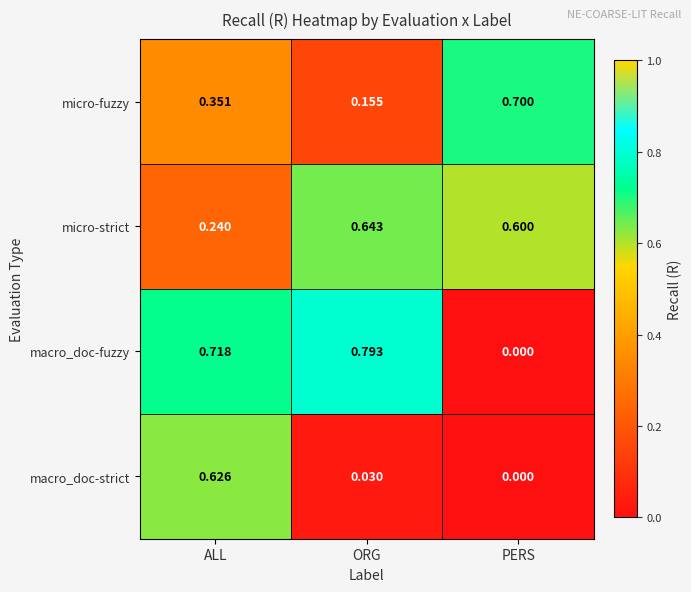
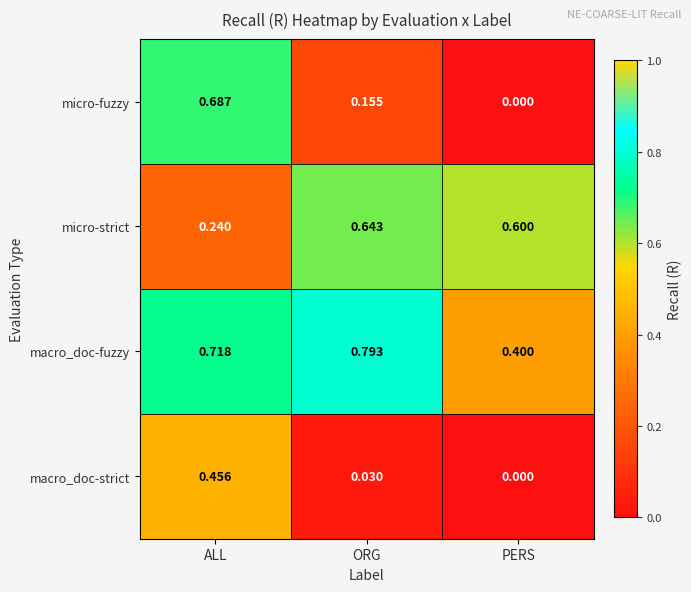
  {
    "micro-fuzzy": {
-     "ALL": 0.351,
+     "ALL": 0.687,
      "ORG": 0.155,
-     "PERS": 0.700
+     "PERS": 0.000
    },
    "micro-strict": {
      "ALL": 0.240,
      "ORG": 0.643,
      "PERS": 0.600
    },
    "macro_doc-fuzzy": {
      "ALL": 0.718,
      "ORG": 0.793,
-     "PERS": 0.000
+     "PERS": 0.400
    },
    "macro_doc-strict": {
-     "ALL": 0.626,
+     "ALL": 0.456,
      "ORG": 0.030,
      "PERS": 0.000
    }
  }
